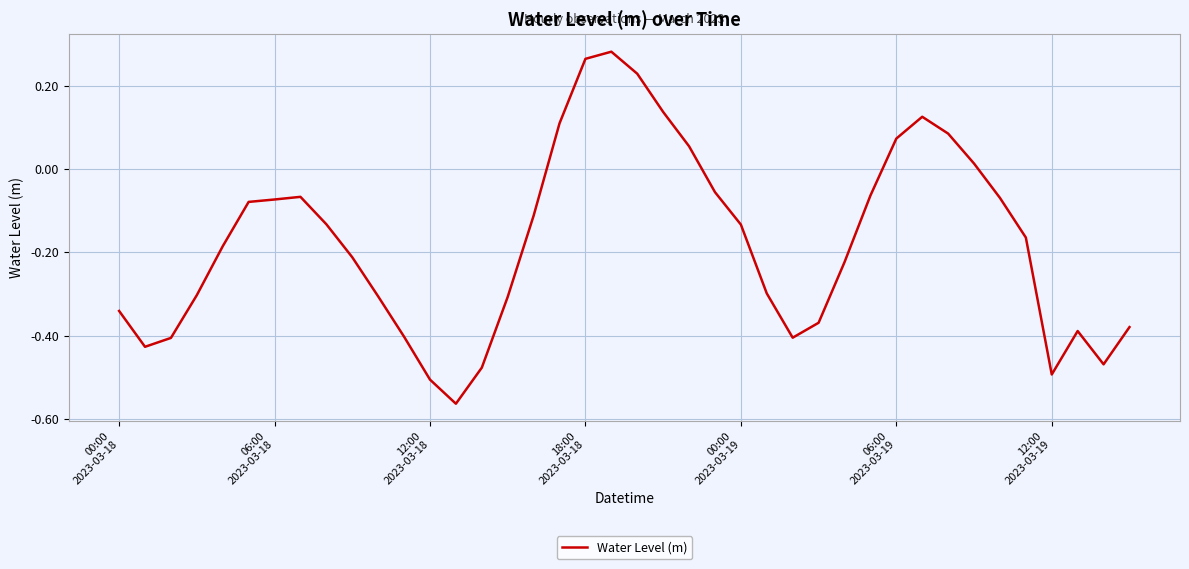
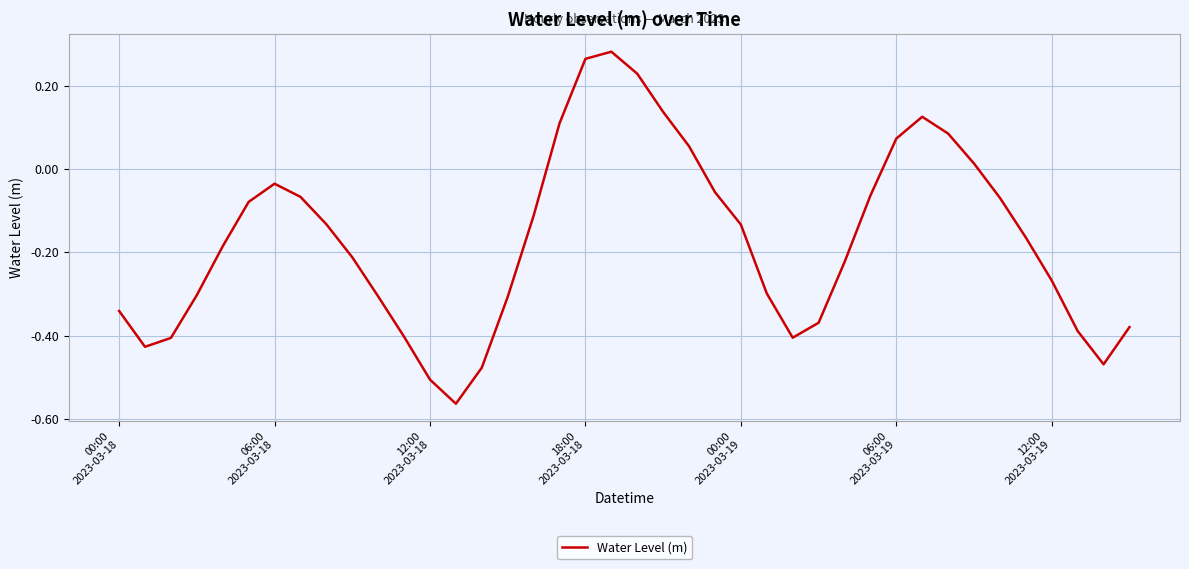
  {
    "00:00 2023-03-18": -0.34,
-   "06:00 2023-03-18": -0.07,
+   "06:00 2023-03-18": -0.03,
    "12:00 2023-03-18": -0.51,
    "18:00 2023-03-18": 0.27,
    "00:00 2023-03-19": -0.13,
    "06:00 2023-03-19": 0.07,
-   "12:00 2023-03-19": -0.49
+   "12:00 2023-03-19": -0.27
  }
